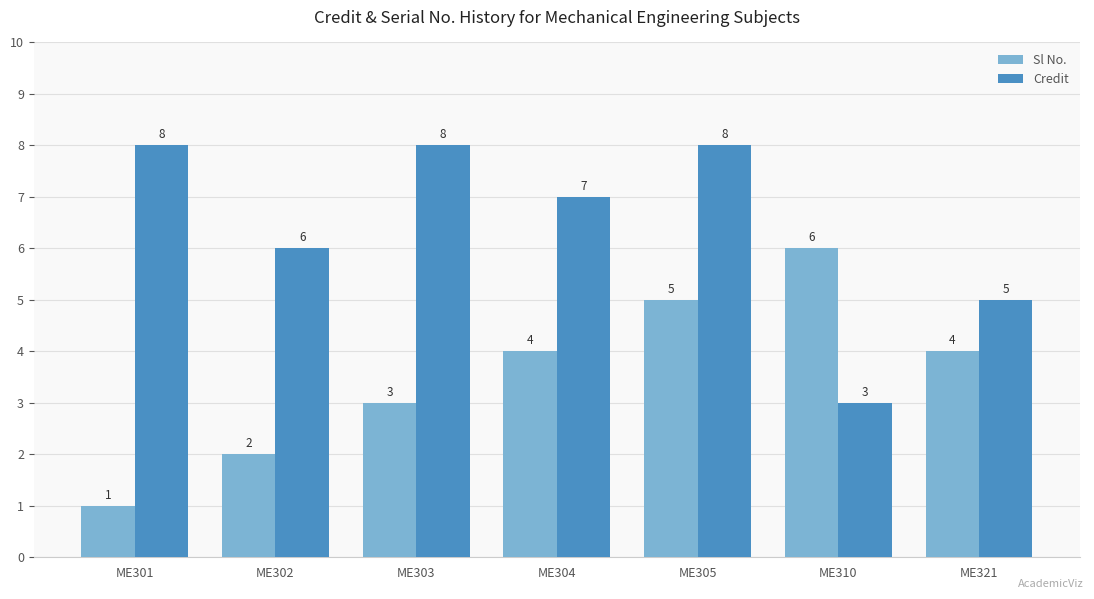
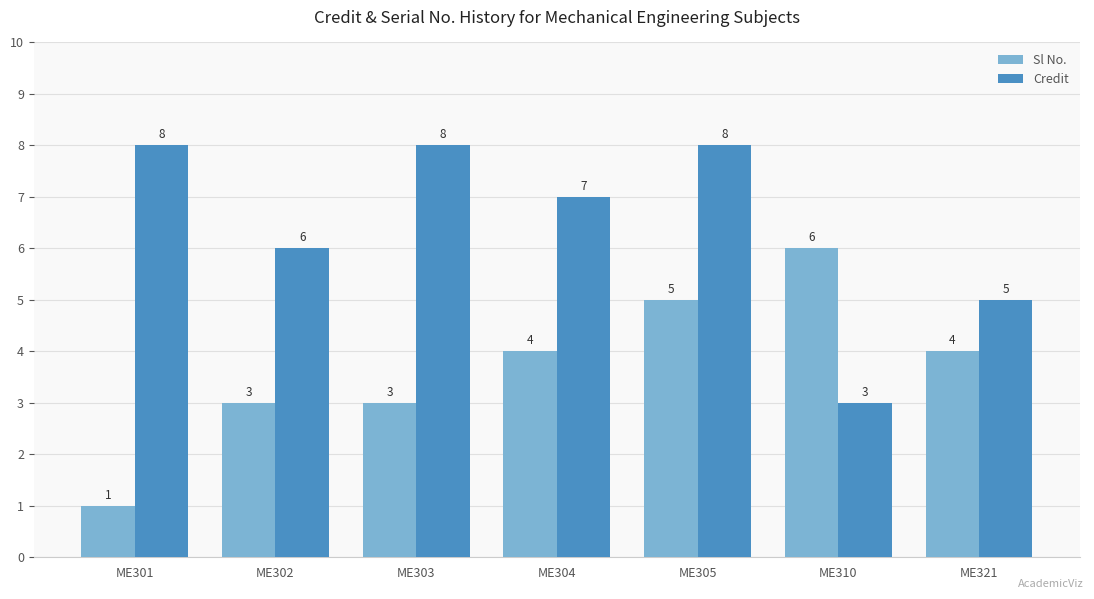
  {
    "Sl No.": {
      "ME301": 1,
-     "ME302": 2,
+     "ME302": 3,
      "ME303": 3,
      "ME304": 4,
      "ME305": 5,
      "ME310": 6,
      "ME321": 4
    },
    "Credit": {
      "ME301": 8,
      "ME302": 6,
      "ME303": 8,
      "ME304": 7,
      "ME305": 8,
      "ME310": 3,
      "ME321": 5
    }
  }
